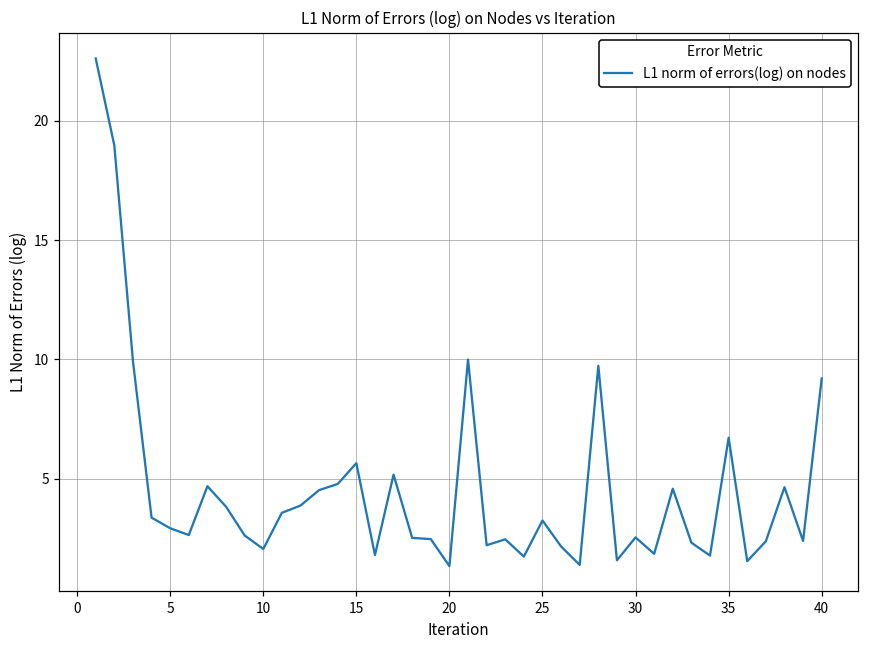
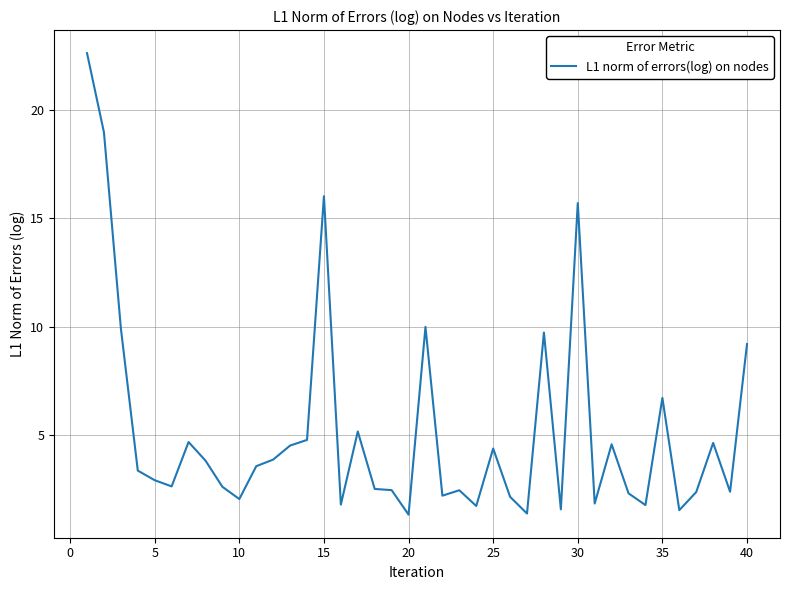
  {
    "5": 2.9,
    "10": 2.1,
-   "15": 5.7,
+   "15": 16.0,
    "20": 1.3,
-   "25": 3.3,
-   "30": 2.5,
+   "25": 4.4,
+   "30": 15.7,
    "35": 6.7,
    "40": 9.2
  }
